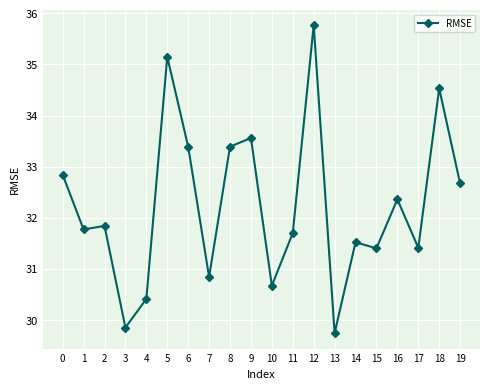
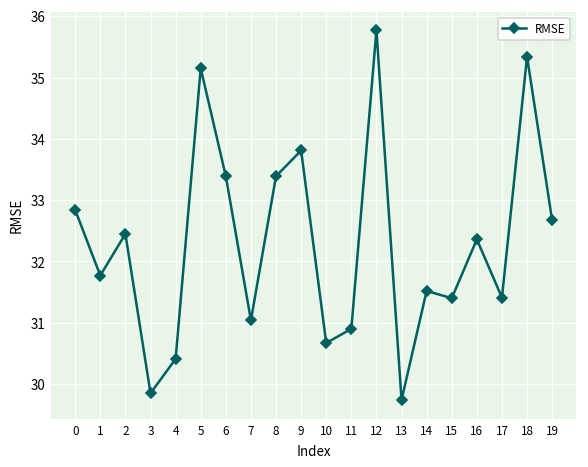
  {
    "0": 32.8,
    "1": 31.8,
-   "2": 31.8,
+   "2": 32.5,
    "3": 29.9,
    "4": 30.4,
    "5": 35.2,
    "6": 33.4,
-   "7": 30.8,
+   "7": 31.0,
    "8": 33.4,
-   "9": 33.6,
+   "9": 33.8,
    "10": 30.7,
-   "11": 31.7,
+   "11": 30.9,
    "12": 35.8,
    "13": 29.7,
    "14": 31.5,
    "15": 31.4,
    "16": 32.4,
    "17": 31.4,
-   "18": 34.5,
+   "18": 35.3,
    "19": 32.7
  }
